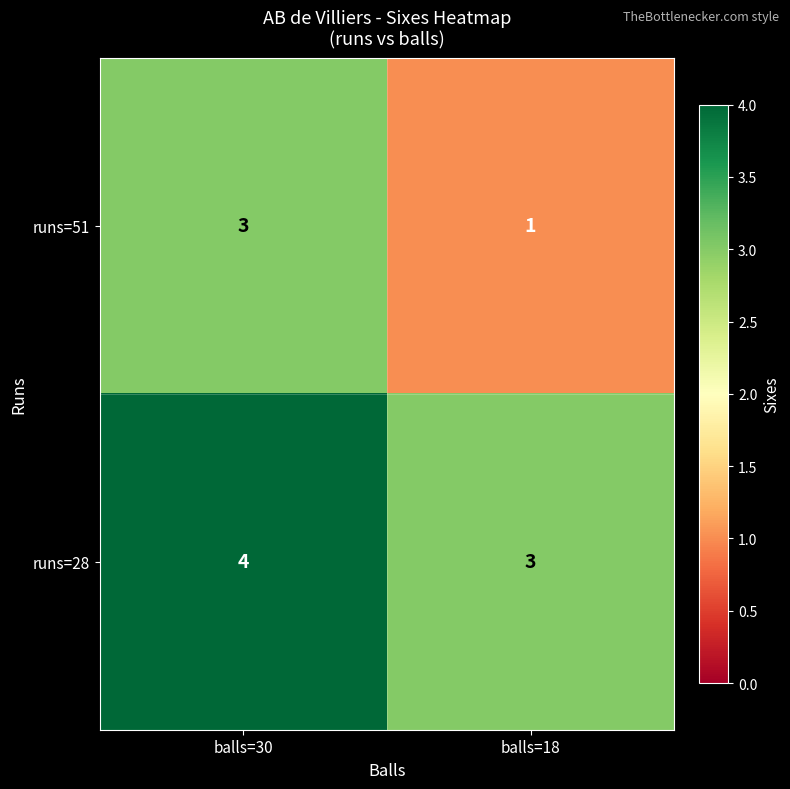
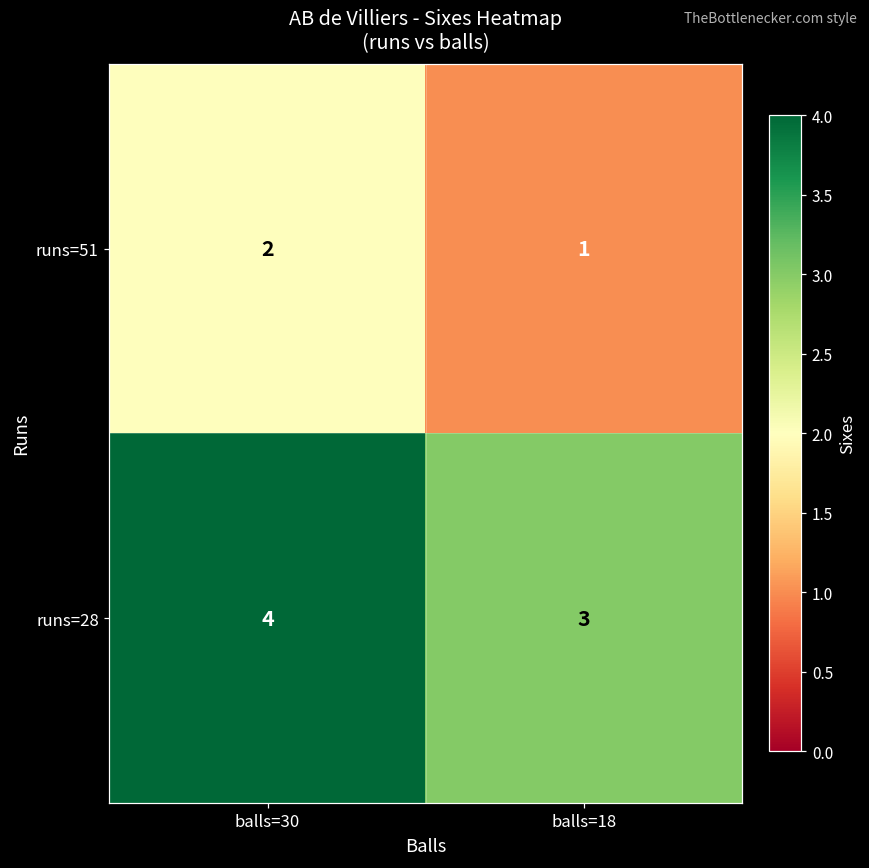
  {
    "runs=51": {
-     "balls=30": 3,
+     "balls=30": 2,
      "balls=18": 1
    },
    "runs=28": {
      "balls=30": 4,
      "balls=18": 3
    }
  }
